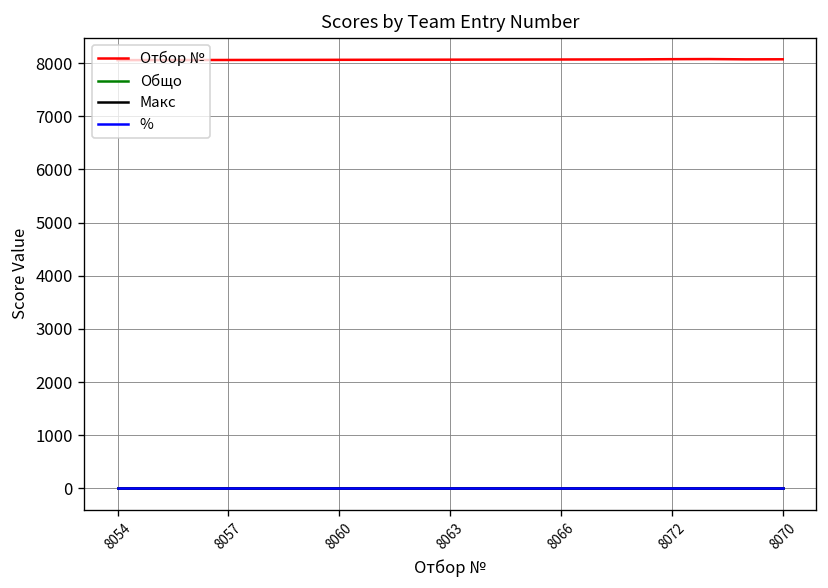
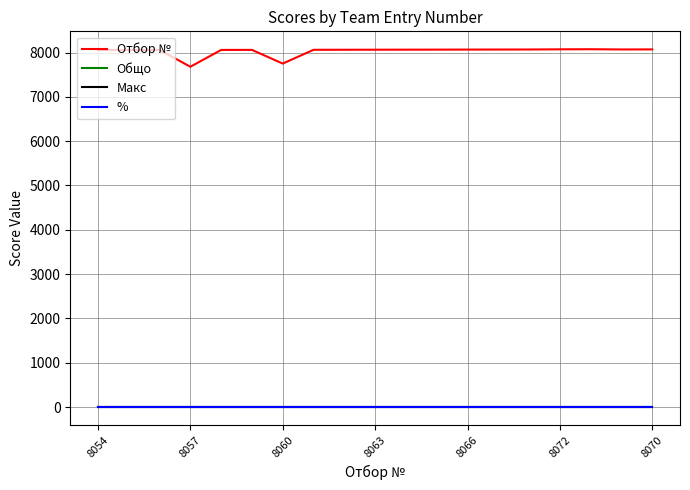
  {
    "Отбор №": {
-     "8057": 8100,
-     "8060": 8100,
+     "8057": 7700,
+     "8060": 7800,
      "8063": 8100,
      "8066": 8100,
      "8072": 8100,
      "8070": 8100
    },
    "%": {
      "8054": 0,
      "8057": 0,
      "8060": 0,
      "8063": 0,
      "8066": 0,
      "8072": 0,
      "8070": 0
    }
  }
